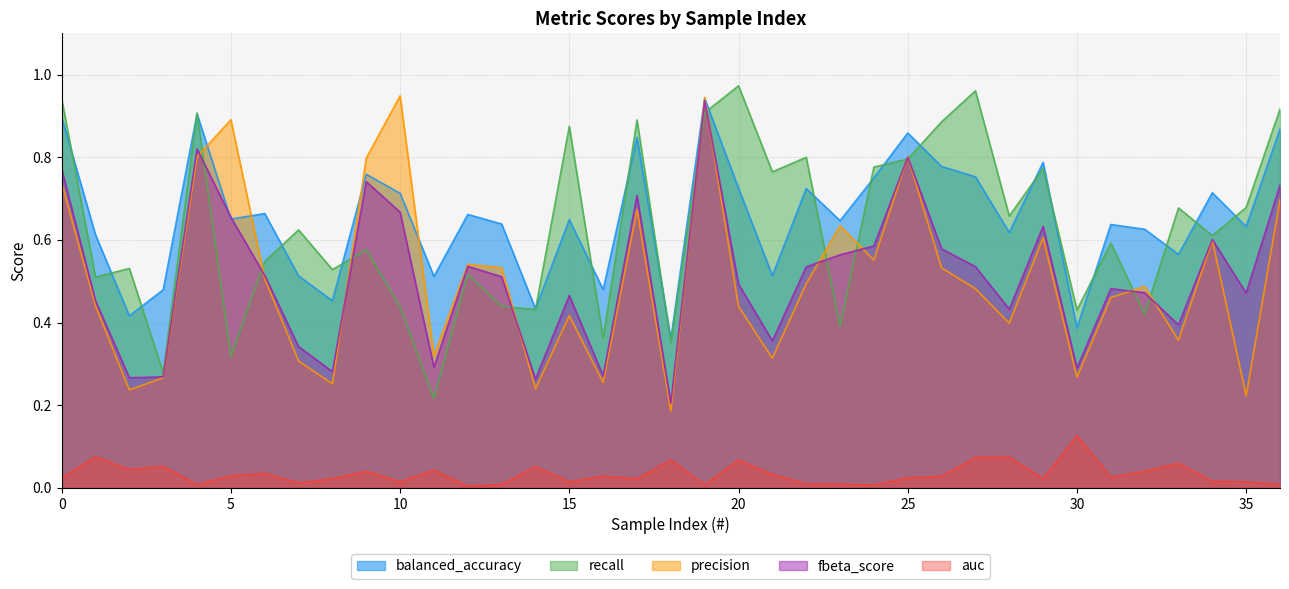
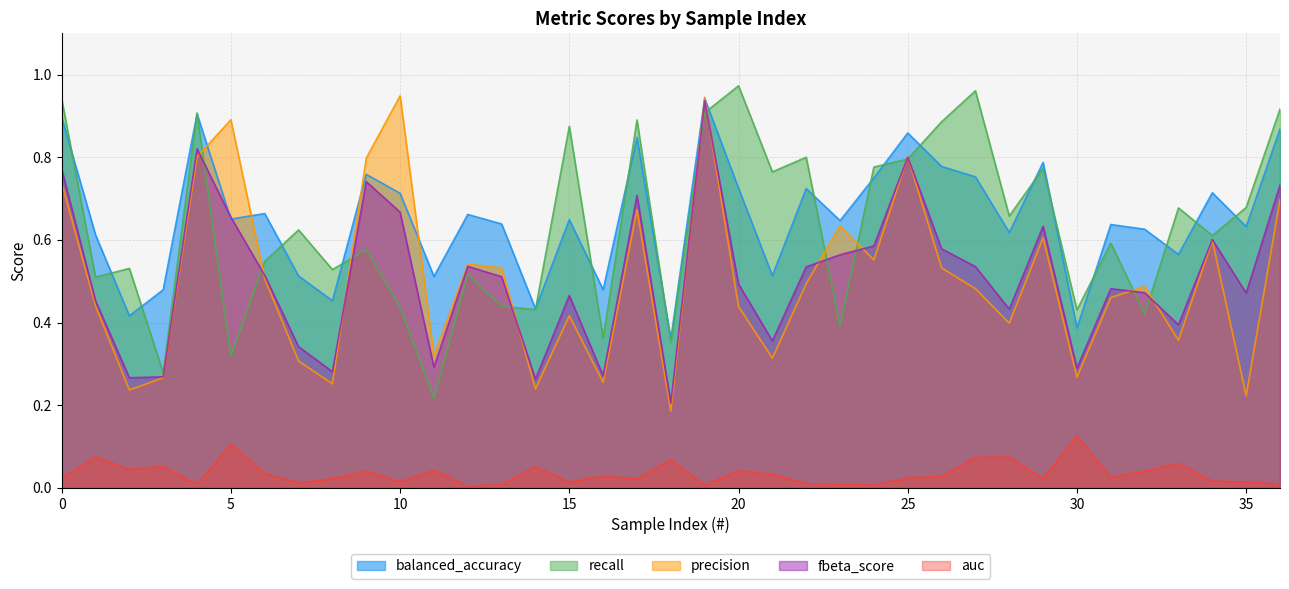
  {
    "balanced_accuracy": {
      "0": 0.90,
      "10": 0.71,
      "15": 0.65,
      "20": 0.73,
      "25": 0.86,
      "30": 0.39,
      "35": 0.63
    },
    "recall": {
      "0": 0.94,
      "5": 0.32,
      "10": 0.44,
      "15": 0.88,
      "20": 0.97,
      "30": 0.43,
      "35": 0.68
    },
    "precision": {
      "0": 0.74,
      "5": 0.89,
      "10": 0.95,
      "15": 0.42,
      "20": 0.44,
      "30": 0.27,
      "35": 0.22
    },
    "fbeta_score": {
      "0": 0.77,
      "10": 0.67,
      "15": 0.47,
      "20": 0.49,
      "30": 0.29,
      "35": 0.47
    },
    "auc": {
      "0": 0.02,
-     "5": 0.03,
+     "5": 0.10,
      "10": 0.01,
      "15": 0.01,
-     "20": 0.07,
+     "20": 0.04,
      "25": 0.02,
      "30": 0.13,
      "35": 0.01
    }
  }
